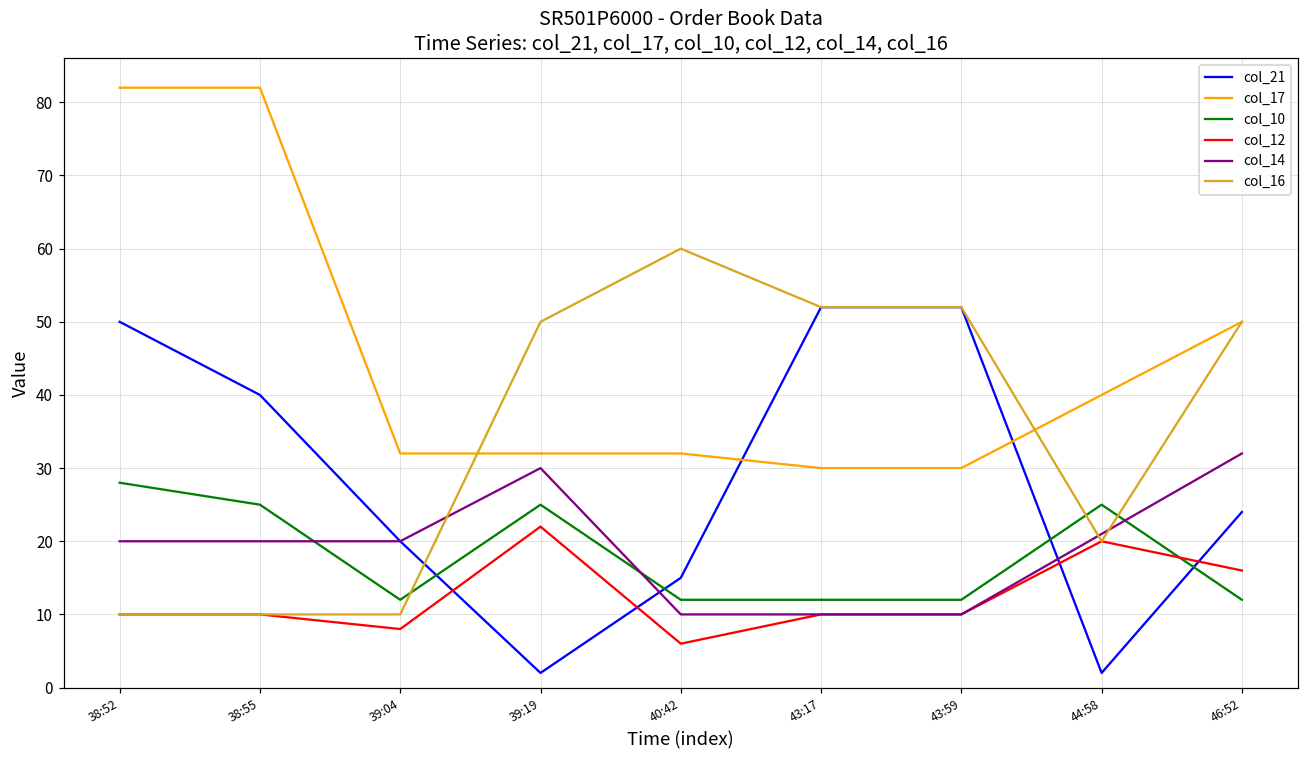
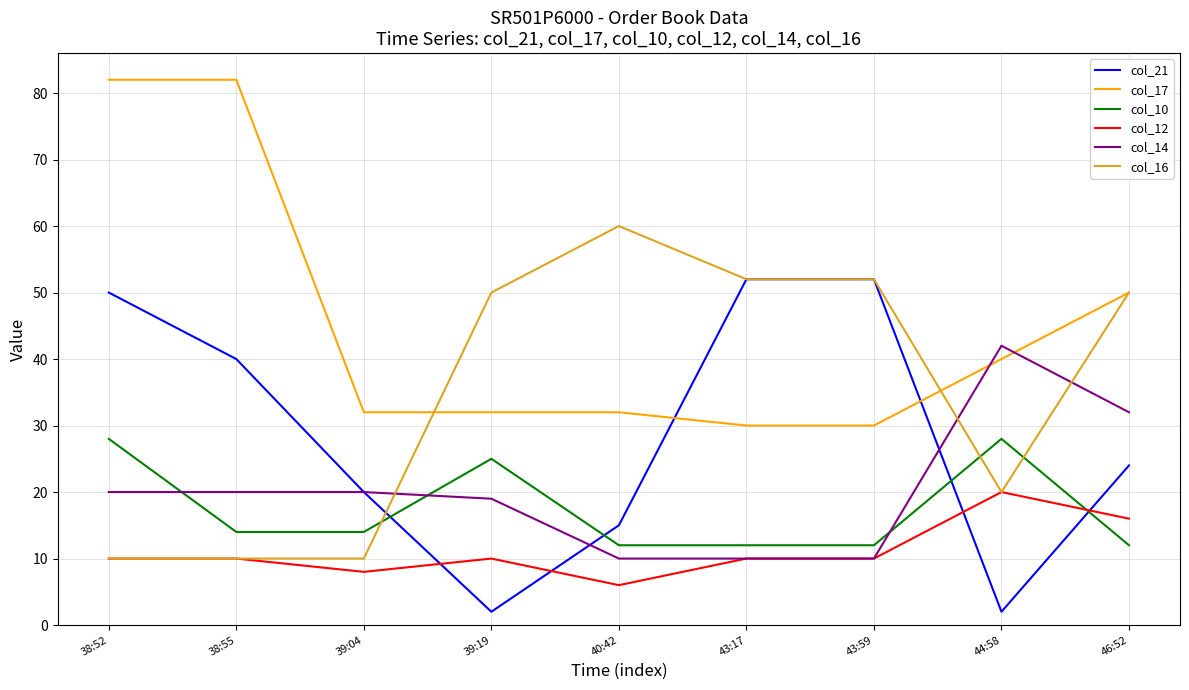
  {
    "col_21": {
      "38:52": 50,
      "38:55": 40,
      "39:19": 2,
      "40:42": 15,
      "44:58": 2,
      "46:52": 24
    },
    "col_10": {
      "38:52": 28,
-     "38:55": 25,
-     "39:04": 12,
+     "38:55": 14,
+     "39:04": 14,
      "39:19": 25,
      "40:42": 12,
      "43:17": 12,
      "43:59": 12,
-     "44:58": 25,
+     "44:58": 28,
      "46:52": 12
    },
    "col_12": {
      "39:04": 8,
-     "39:19": 22,
+     "39:19": 10,
      "40:42": 6,
      "46:52": 16
    },
    "col_14": {
      "38:52": 20,
      "38:55": 20,
-     "39:19": 30,
+     "39:19": 19,
      "40:42": 10,
-     "44:58": 21,
+     "44:58": 42,
      "46:52": 32
    }
  }
